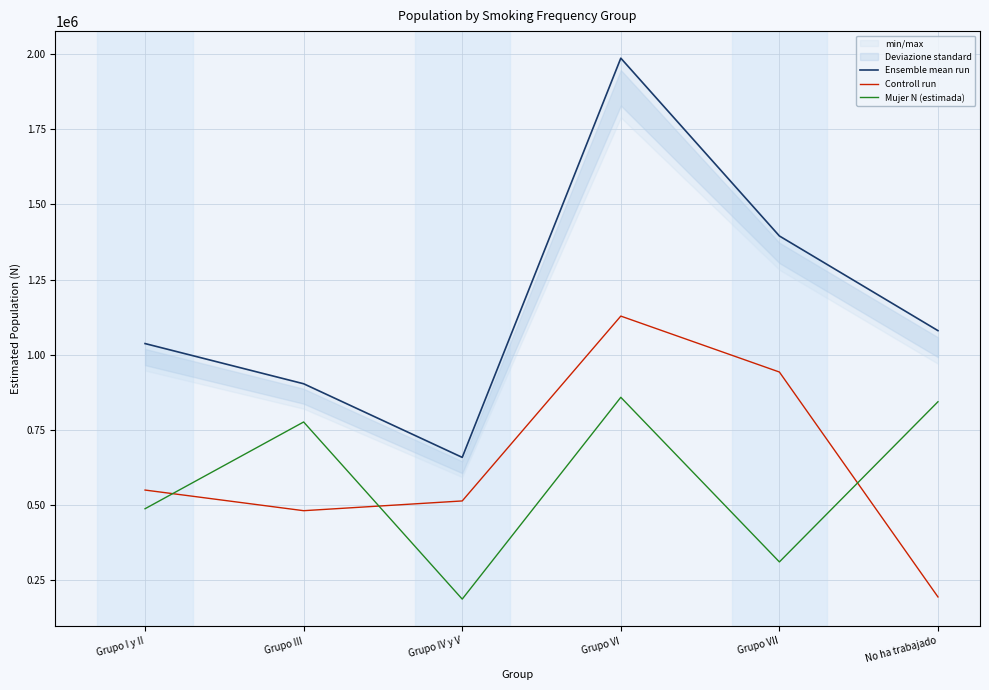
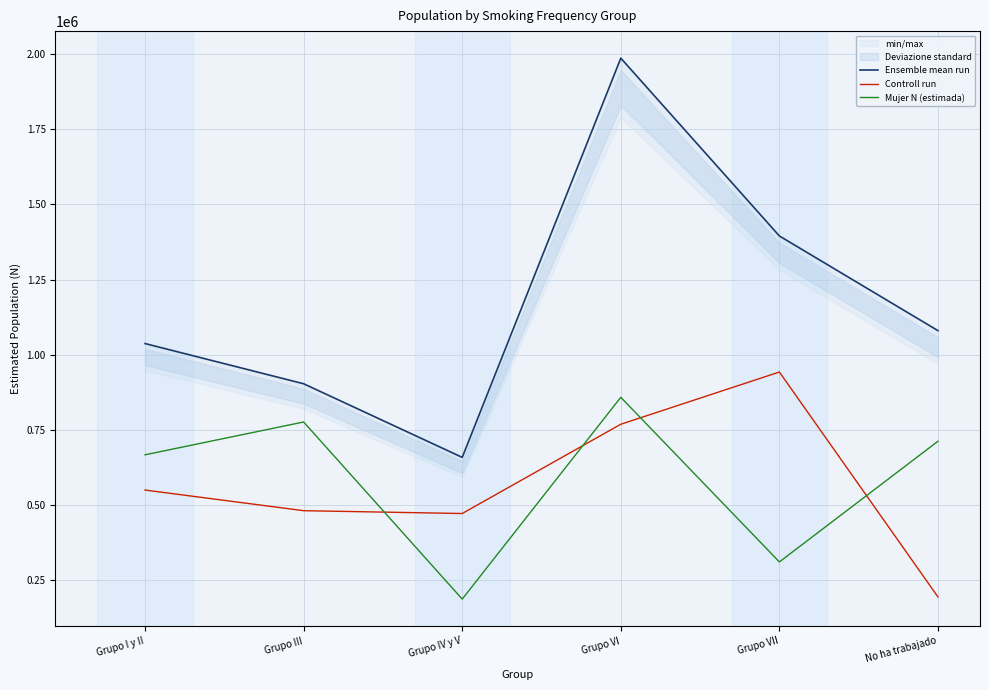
  {
    "Controll run": {
      "Grupo I y II": 550000,
      "Grupo III": 480000,
-     "Grupo IV y V": 510000,
-     "Grupo VI": 1130000,
+     "Grupo IV y V": 470000,
+     "Grupo VI": 770000,
      "Grupo VII": 940000,
      "No ha trabajado": 190000
    },
    "Mujer N (estimada)": {
-     "Grupo I y II": 490000,
+     "Grupo I y II": 670000,
      "Grupo III": 780000,
      "Grupo IV y V": 190000,
      "Grupo VI": 860000,
      "Grupo VII": 310000,
-     "No ha trabajado": 840000
+     "No ha trabajado": 710000
    }
  }
